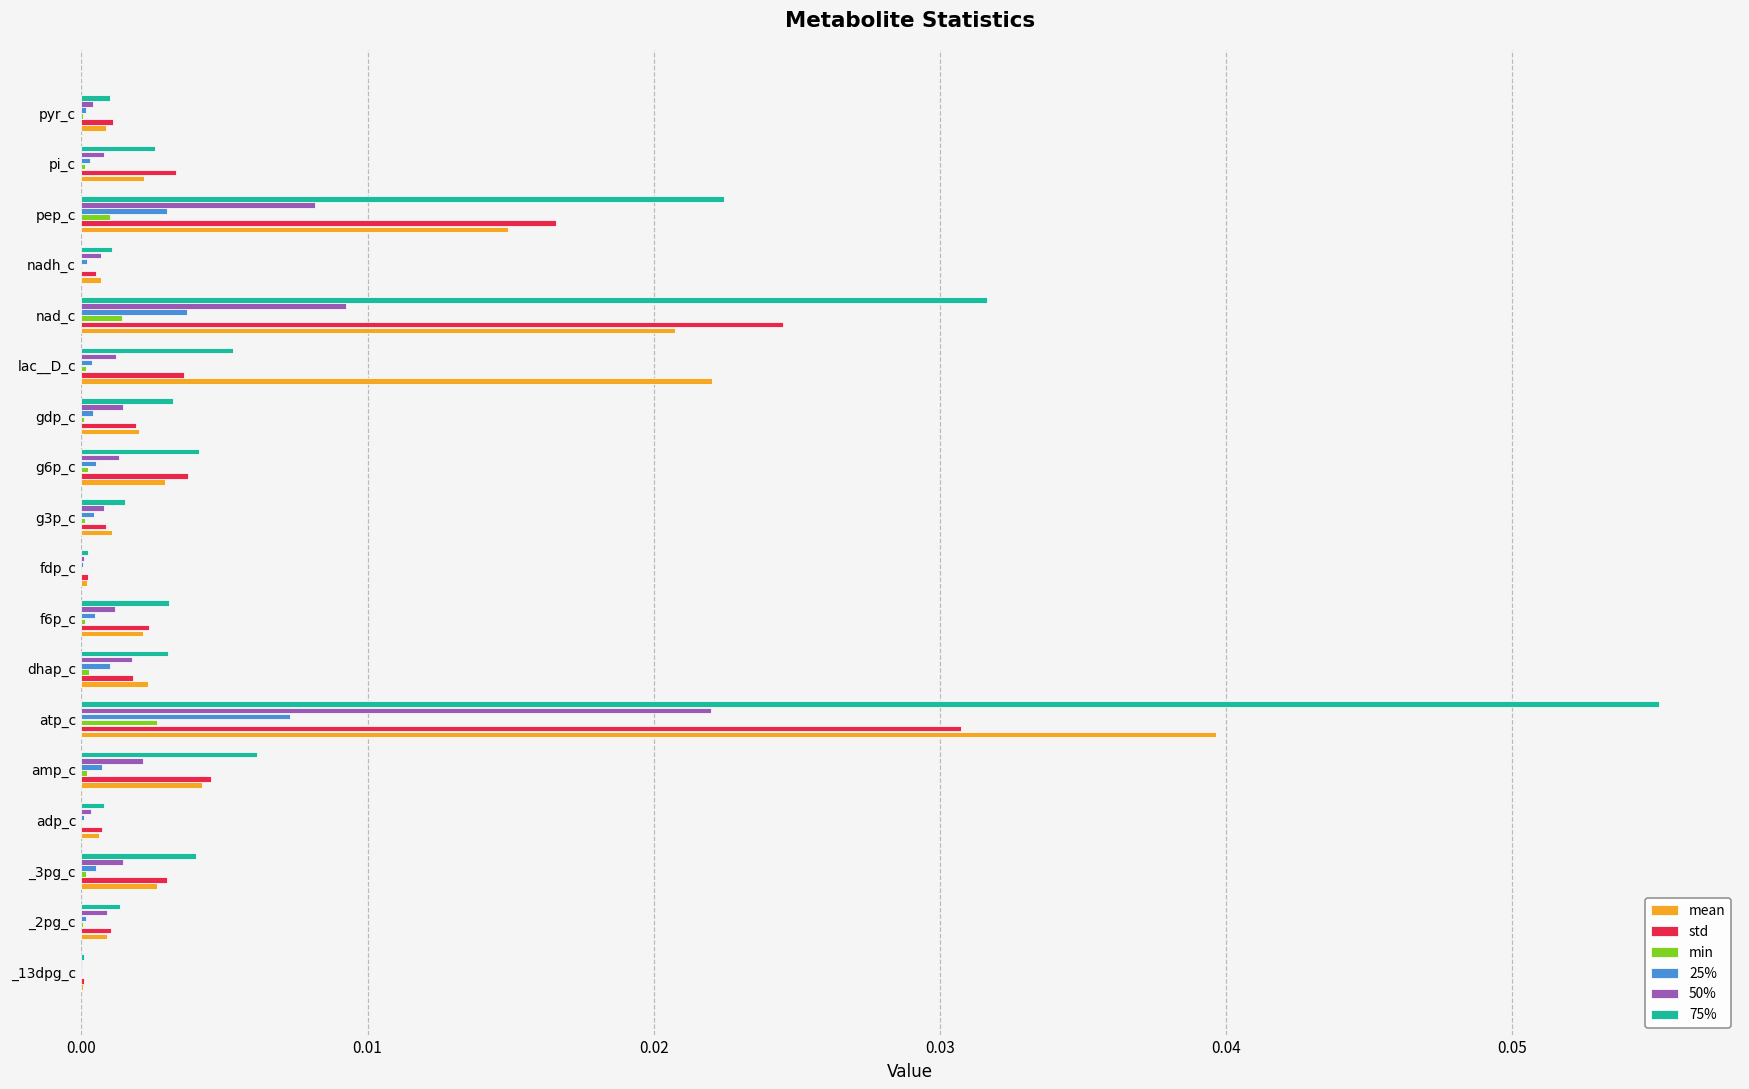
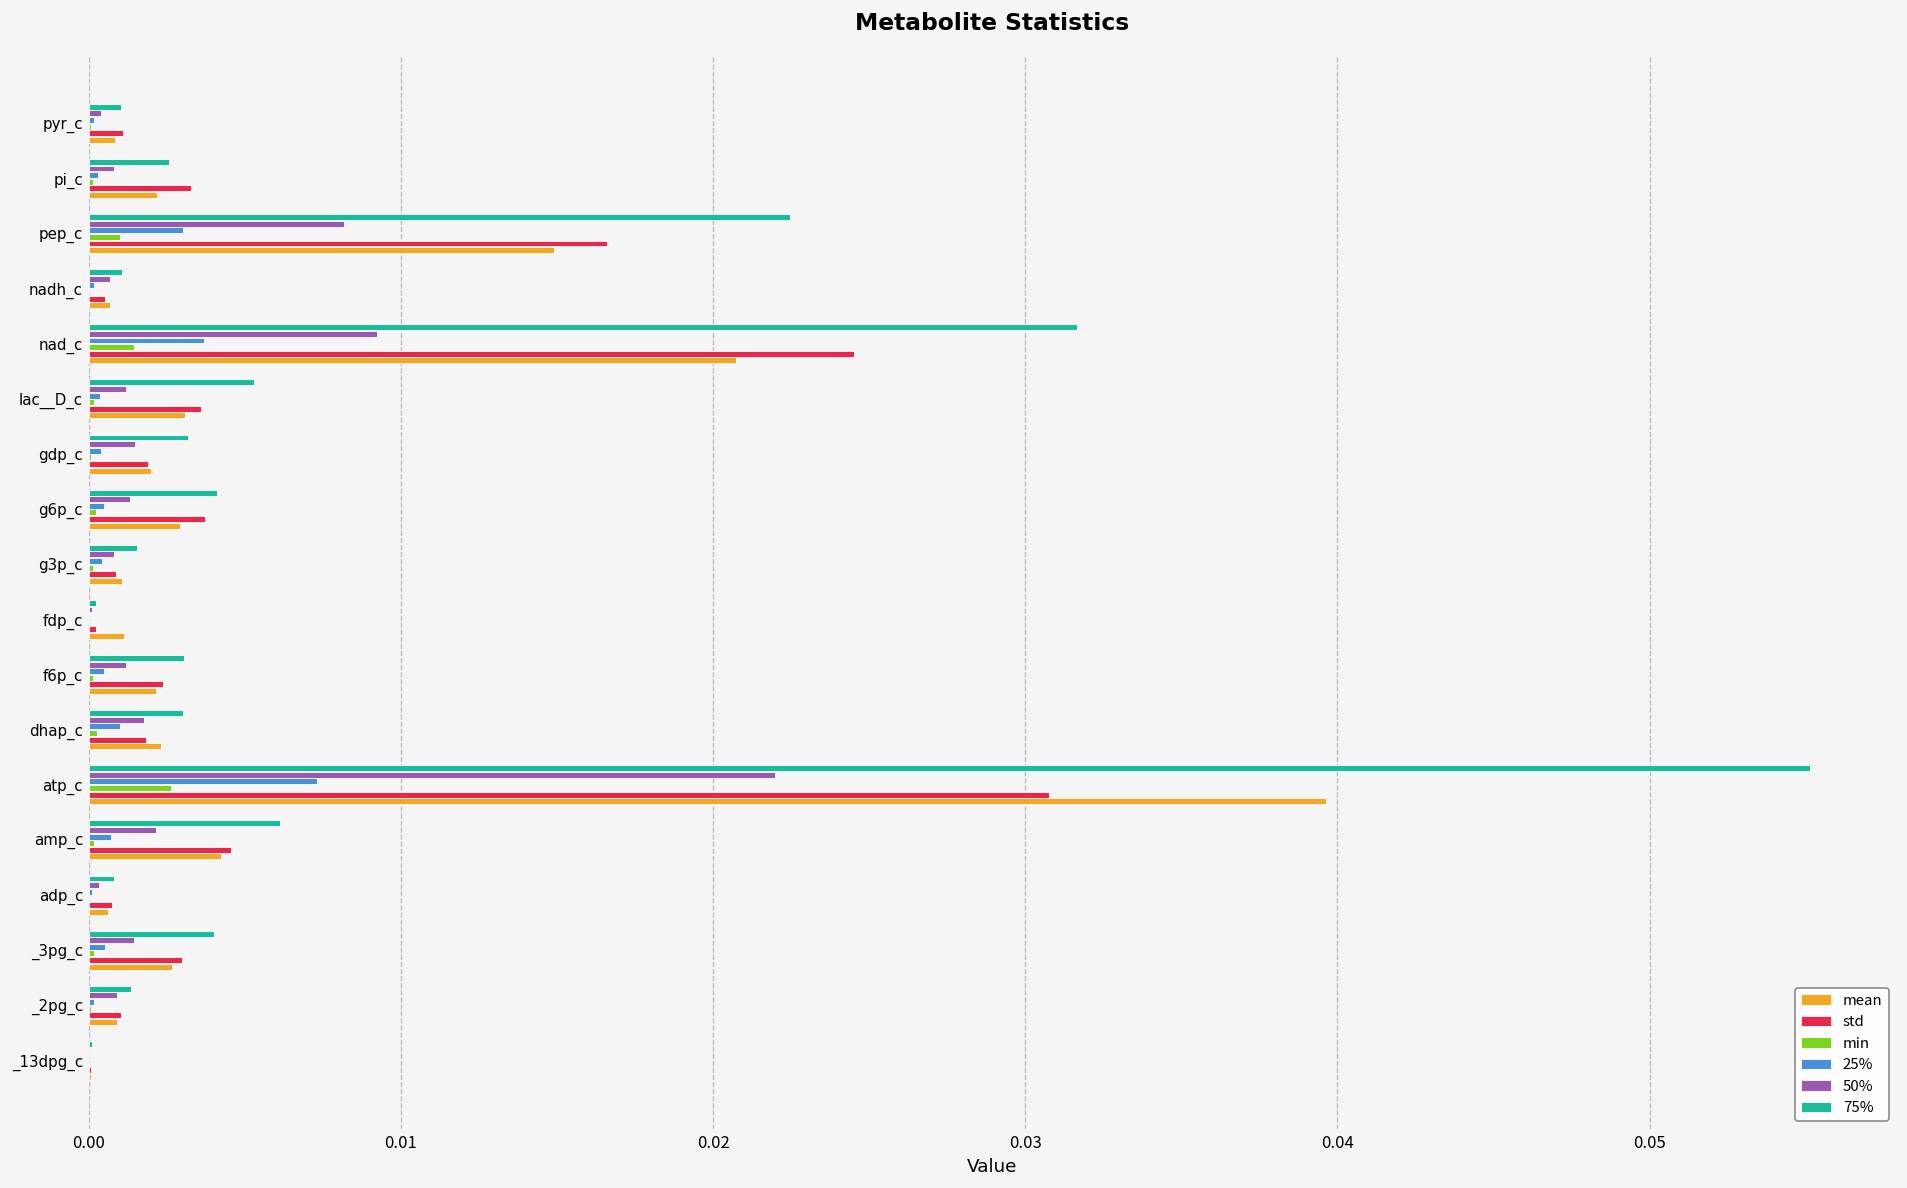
  {
    "mean": {
      "pyr_c": 0.0009,
      "pi_c": 0.0022,
      "pep_c": 0.0149,
      "nadh_c": 0.0007,
      "nad_c": 0.0207,
-     "lac__D_c": 0.0220,
+     "lac__D_c": 0.0031,
      "gdp_c": 0.0020,
      "g6p_c": 0.0029,
      "g3p_c": 0.0011,
-     "fdp_c": 0.0002,
+     "fdp_c": 0.0011,
      "f6p_c": 0.0022,
      "dhap_c": 0.0023,
      "atp_c": 0.0396,
      "amp_c": 0.0042,
      "adp_c": 0.0006,
      "_3pg_c": 0.0027,
      "_2pg_c": 0.0009
    },
    "std": {
      "pyr_c": 0.0011,
      "pi_c": 0.0033,
      "pep_c": 0.0166,
      "nadh_c": 0.0005,
      "nad_c": 0.0245,
      "lac__D_c": 0.0036,
      "gdp_c": 0.0019,
      "g6p_c": 0.0037,
      "g3p_c": 0.0009,
      "fdp_c": 0.0002,
      "f6p_c": 0.0024,
      "dhap_c": 0.0018,
      "atp_c": 0.0308,
      "amp_c": 0.0045,
      "adp_c": 0.0007,
      "_3pg_c": 0.0030,
      "_2pg_c": 0.0010
    },
    "min": {
      "pi_c": 0.0001,
      "pep_c": 0.0010,
      "nad_c": 0.0014,
      "lac__D_c": 0.0002,
      "g6p_c": 0.0002,
      "g3p_c": 0.0001,
      "f6p_c": 0.0001,
      "dhap_c": 0.0003,
      "atp_c": 0.0026,
      "amp_c": 0.0002,
      "_3pg_c": 0.0002
    },
    "25%": {
      "pyr_c": 0.0002,
      "pi_c": 0.0003,
      "pep_c": 0.0030,
      "nadh_c": 0.0002,
      "nad_c": 0.0037,
      "lac__D_c": 0.0004,
      "gdp_c": 0.0004,
      "g6p_c": 0.0005,
      "g3p_c": 0.0004,
      "f6p_c": 0.0005,
      "dhap_c": 0.0010,
      "atp_c": 0.0073,
      "amp_c": 0.0007,
      "adp_c": 0.0001,
      "_3pg_c": 0.0005,
      "_2pg_c": 0.0002
    },
    "50%": {
      "pyr_c": 0.0004,
      "pi_c": 0.0008,
      "pep_c": 0.0082,
      "nadh_c": 0.0007,
      "nad_c": 0.0092,
      "lac__D_c": 0.0012,
      "gdp_c": 0.0015,
      "g6p_c": 0.0013,
      "g3p_c": 0.0008,
      "fdp_c": 0.0001,
      "f6p_c": 0.0012,
      "dhap_c": 0.0018,
      "atp_c": 0.0220,
      "amp_c": 0.0021,
      "adp_c": 0.0003,
      "_3pg_c": 0.0014,
      "_2pg_c": 0.0009
    },
    "75%": {
      "pyr_c": 0.0010,
      "pi_c": 0.0026,
      "pep_c": 0.0225,
      "nadh_c": 0.0011,
      "nad_c": 0.0317,
      "lac__D_c": 0.0053,
      "gdp_c": 0.0032,
      "g6p_c": 0.0041,
      "g3p_c": 0.0015,
      "fdp_c": 0.0002,
      "f6p_c": 0.0030,
      "dhap_c": 0.0030,
      "atp_c": 0.0551,
      "amp_c": 0.0061,
      "adp_c": 0.0008,
      "_3pg_c": 0.0040,
      "_2pg_c": 0.0014
    }
  }
